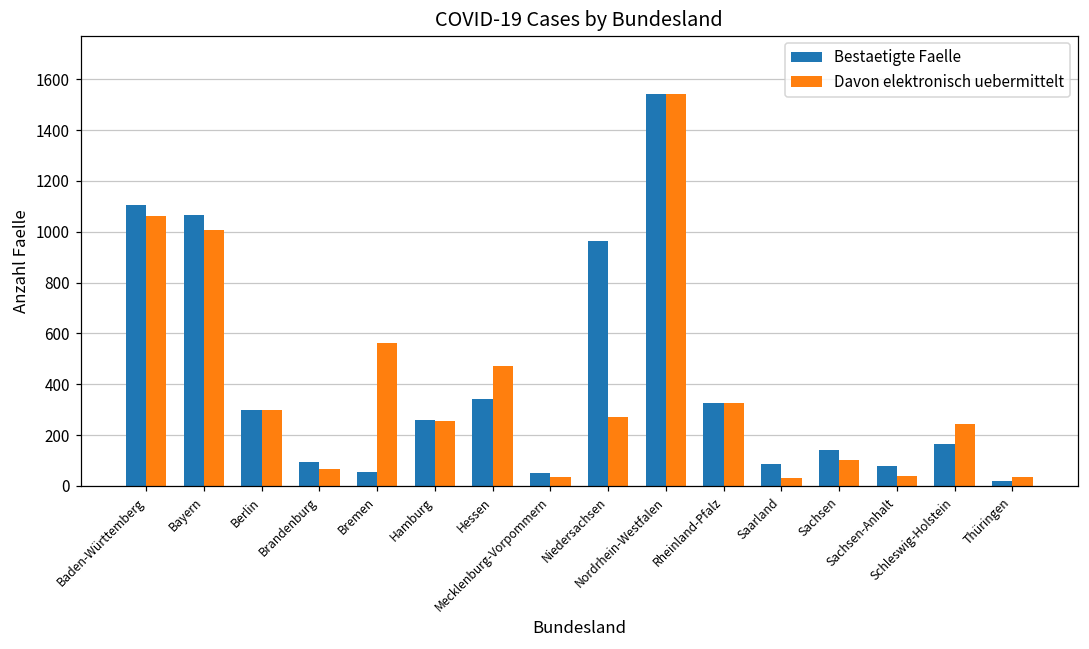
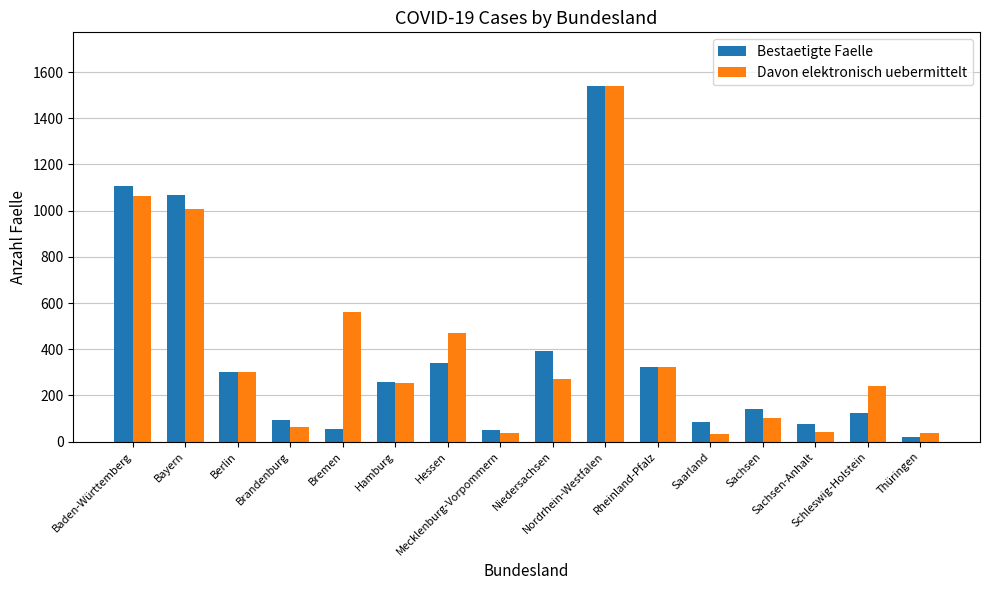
  {
    "Bestaetigte Faelle": {
      "Baden-Württemberg": 1110,
      "Bayern": 1070,
      "Berlin": 300,
      "Brandenburg": 90,
      "Bremen": 60,
      "Hamburg": 260,
      "Hessen": 340,
      "Mecklenburg-Vorpommern": 50,
-     "Niedersachsen": 960,
+     "Niedersachsen": 390,
      "Nordrhein-Westfalen": 1540,
      "Rheinland-Pfalz": 330,
      "Saarland": 90,
      "Sachsen": 140,
      "Sachsen-Anhalt": 80,
-     "Schleswig-Holstein": 160,
+     "Schleswig-Holstein": 120,
      "Thüringen": 20
    },
    "Davon elektronisch uebermittelt": {
      "Baden-Württemberg": 1060,
      "Bayern": 1010,
      "Berlin": 300,
      "Brandenburg": 70,
      "Bremen": 560,
      "Hamburg": 260,
      "Hessen": 470,
      "Mecklenburg-Vorpommern": 40,
      "Niedersachsen": 270,
      "Nordrhein-Westfalen": 1540,
      "Rheinland-Pfalz": 330,
      "Saarland": 30,
      "Sachsen": 100,
      "Sachsen-Anhalt": 40,
      "Schleswig-Holstein": 240,
      "Thüringen": 40
    }
  }
